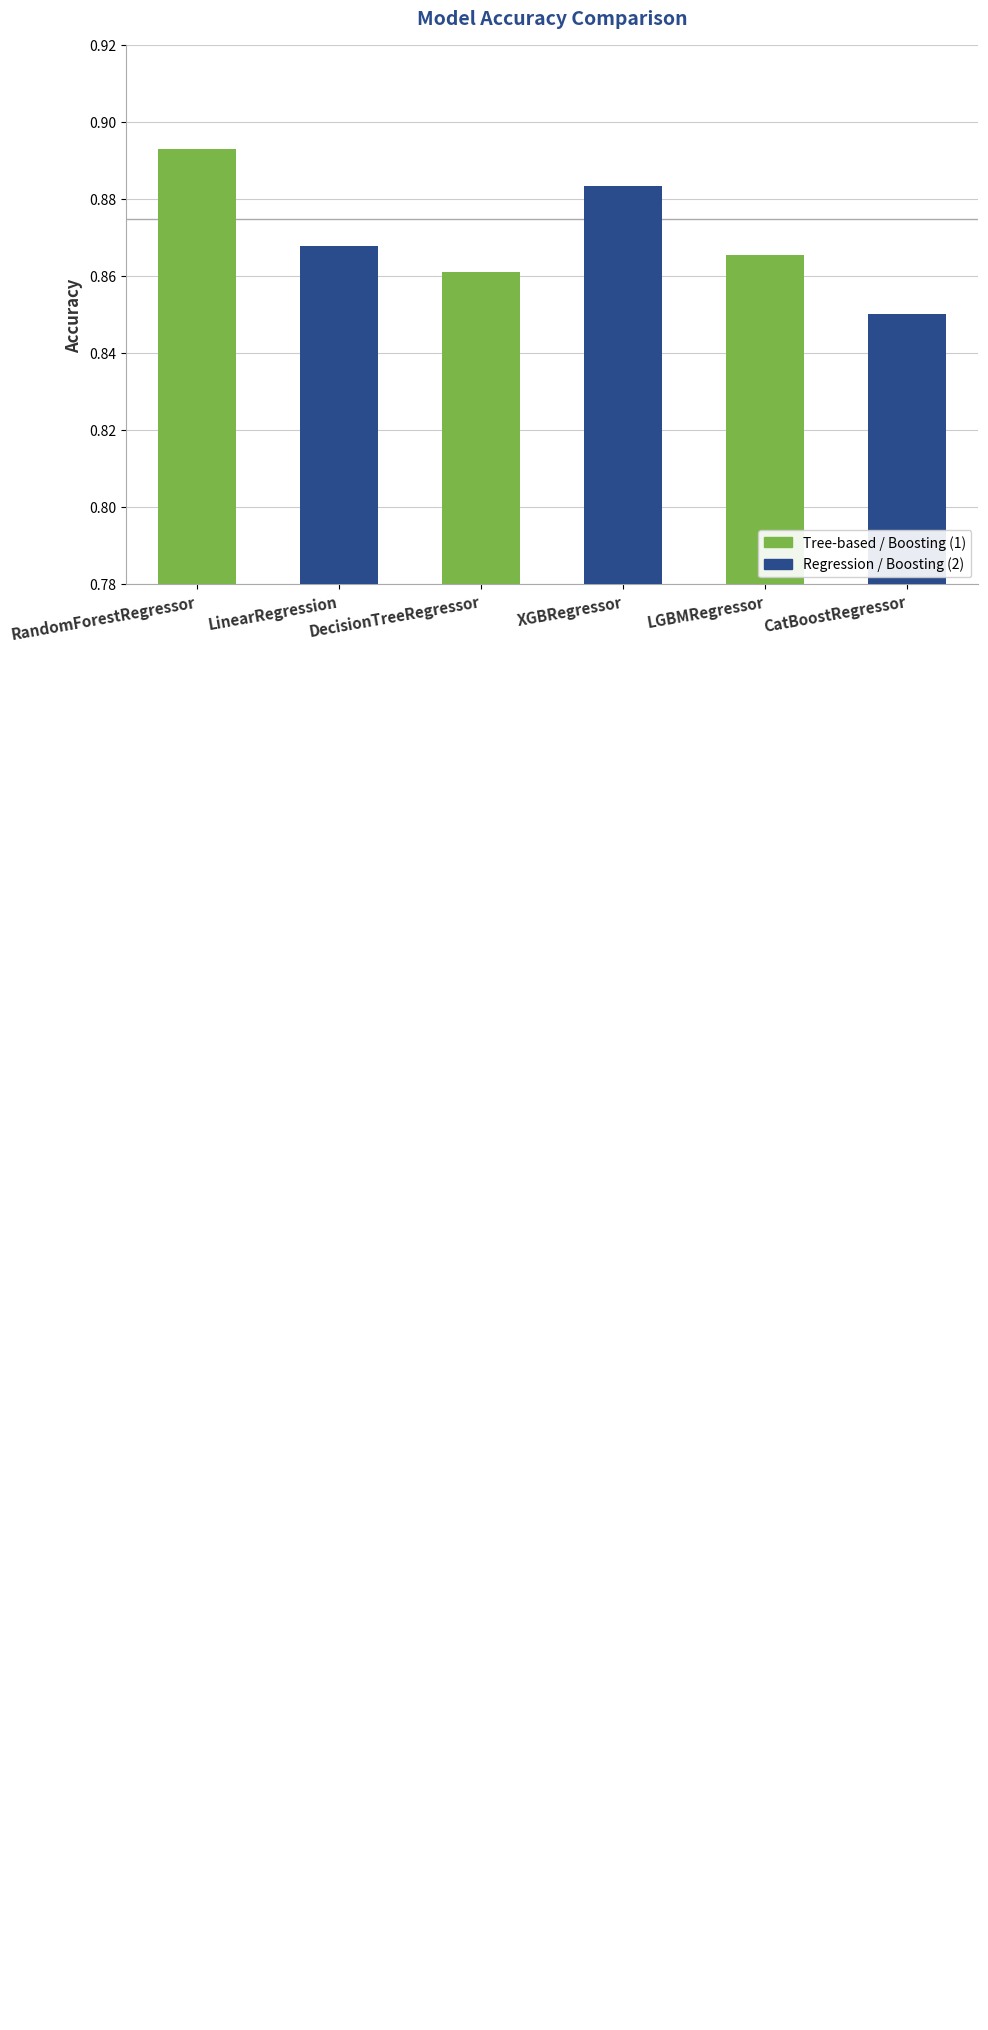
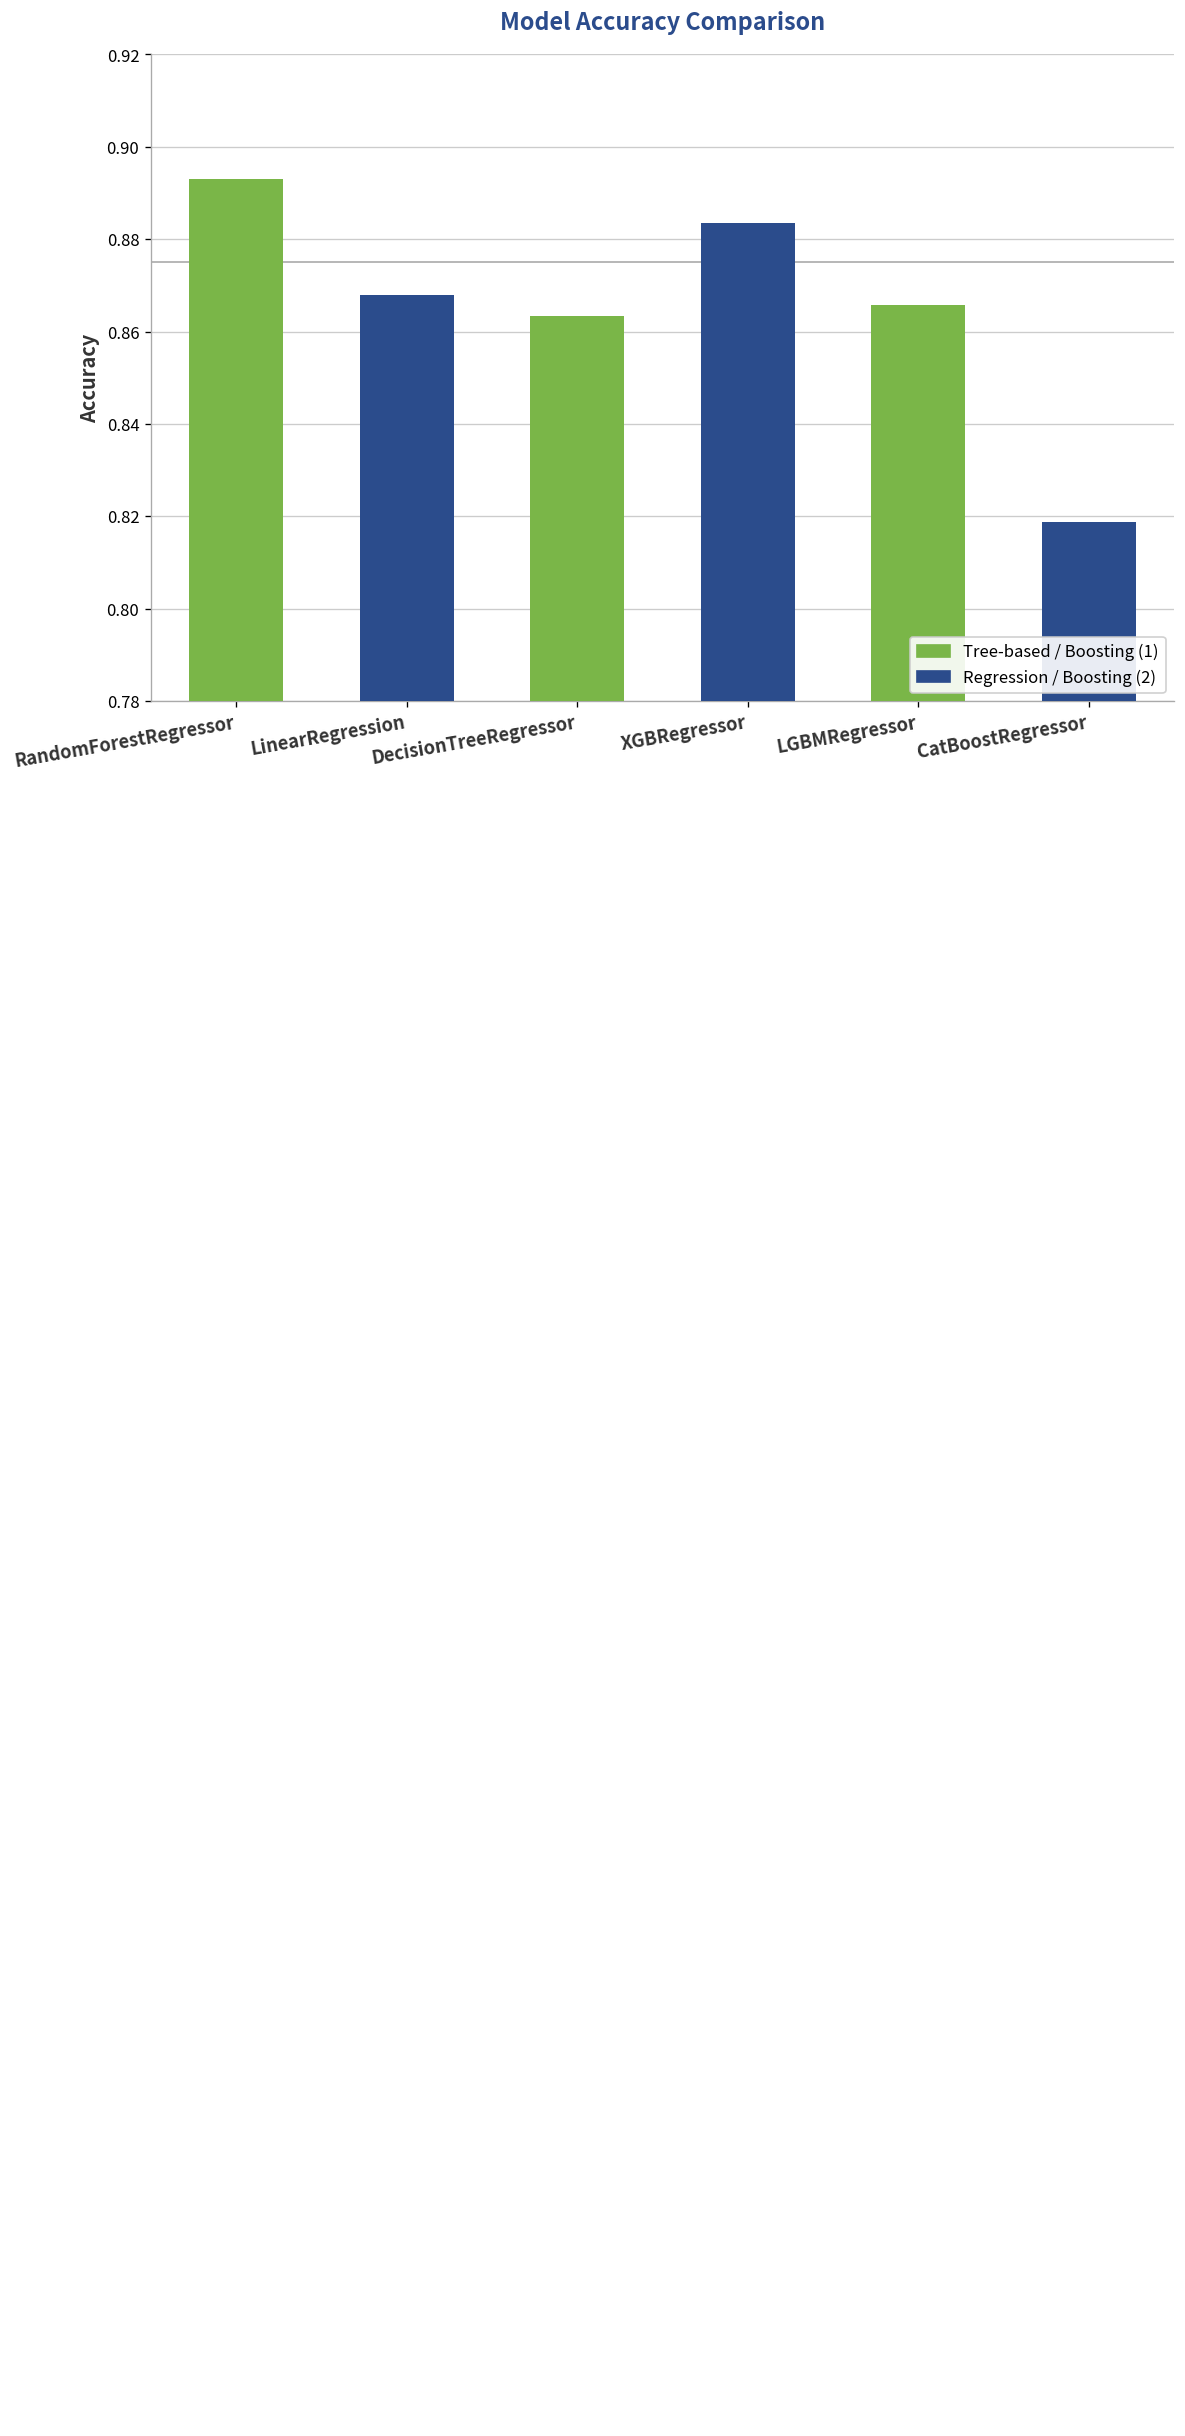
  {
    "RandomForestRegressor": 0.8930,
    "LinearRegression": 0.8680,
-   "DecisionTreeRegressor": 0.8611,
+   "DecisionTreeRegressor": 0.8634,
    "XGBRegressor": 0.8835,
    "LGBMRegressor": 0.8657,
-   "CatBoostRegressor": 0.8502
+   "CatBoostRegressor": 0.8189
  }
